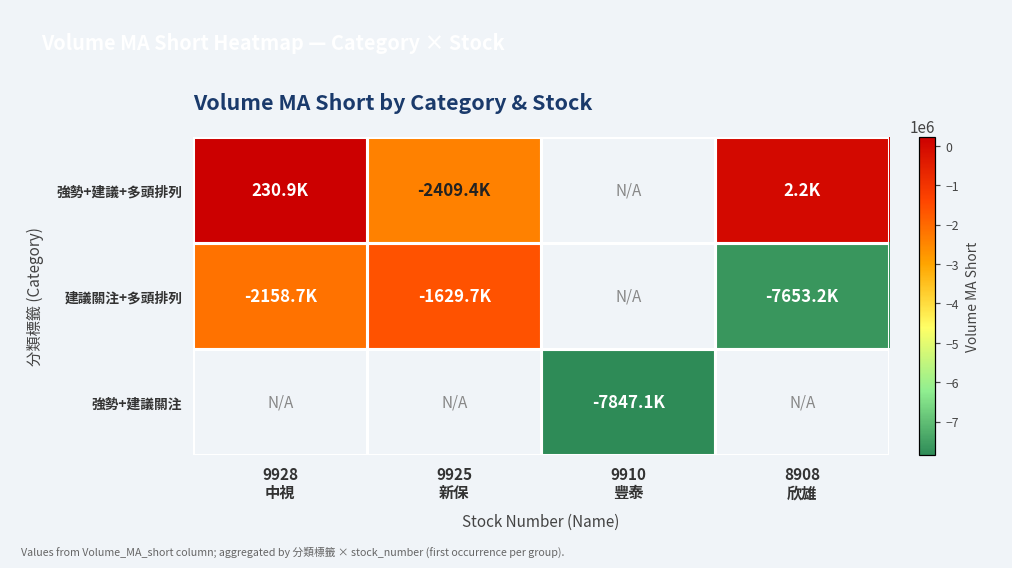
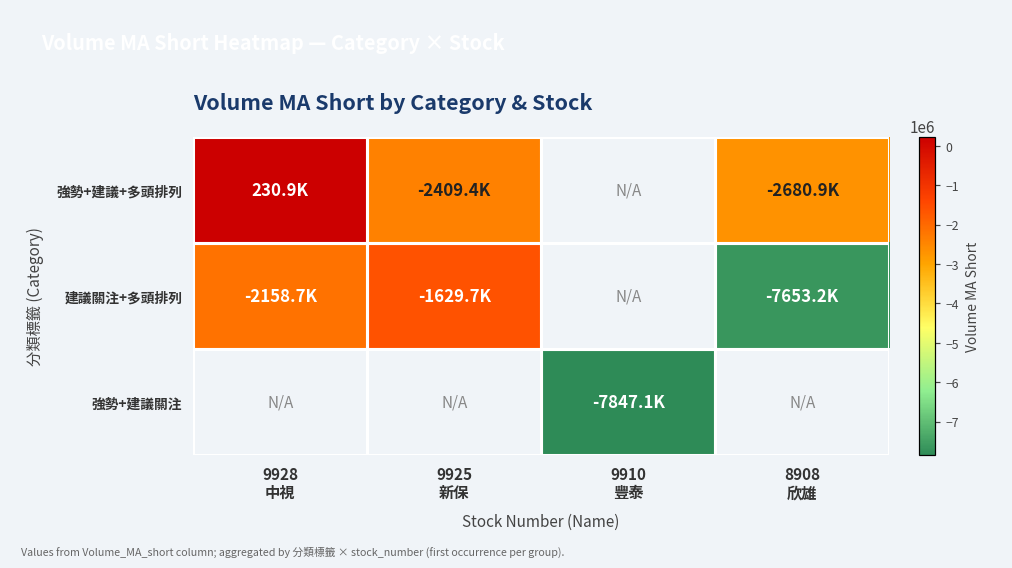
  {
    "強勢+建議+多頭排列": {
      "9928 中視": "230.9K",
      "9925 新保": "-2409.4K",
-     "8908 欣雄": "2.2K"
+     "8908 欣雄": "-2680.9K"
    },
    "建議關注+多頭排列": {
      "9928 中視": "-2158.7K",
      "9925 新保": "-1629.7K",
      "8908 欣雄": "-7653.2K"
    },
    "強勢+建議關注": {
      "9910 豐泰": "-7847.1K"
    }
  }
